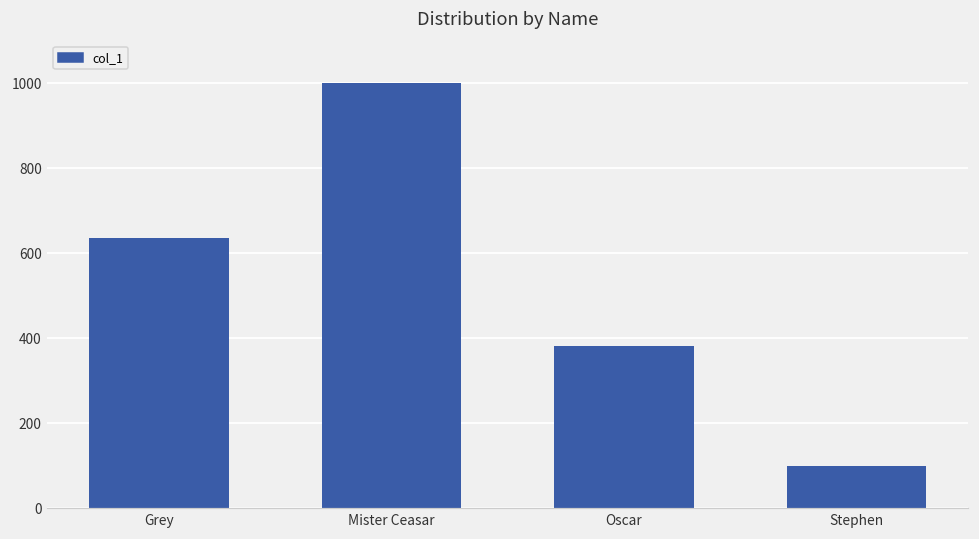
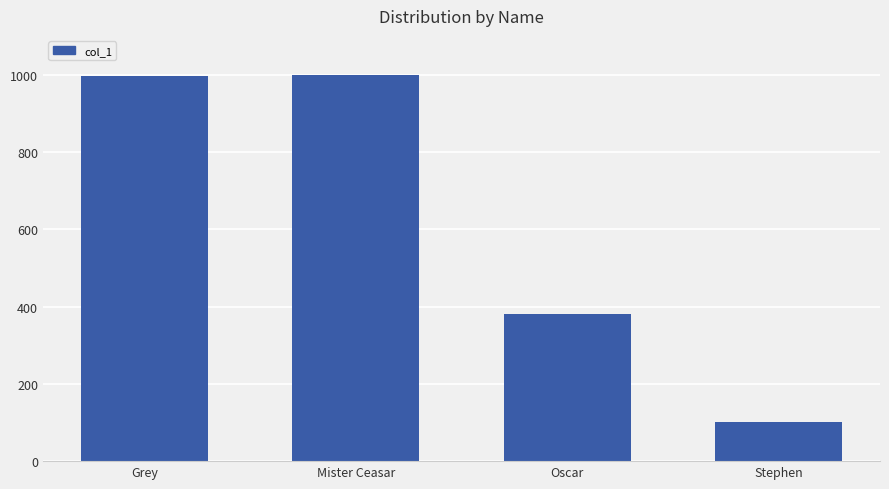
  {
-   "Grey": 640,
+   "Grey": 1000,
    "Mister Ceasar": 1000,
    "Oscar": 380,
    "Stephen": 100
  }
